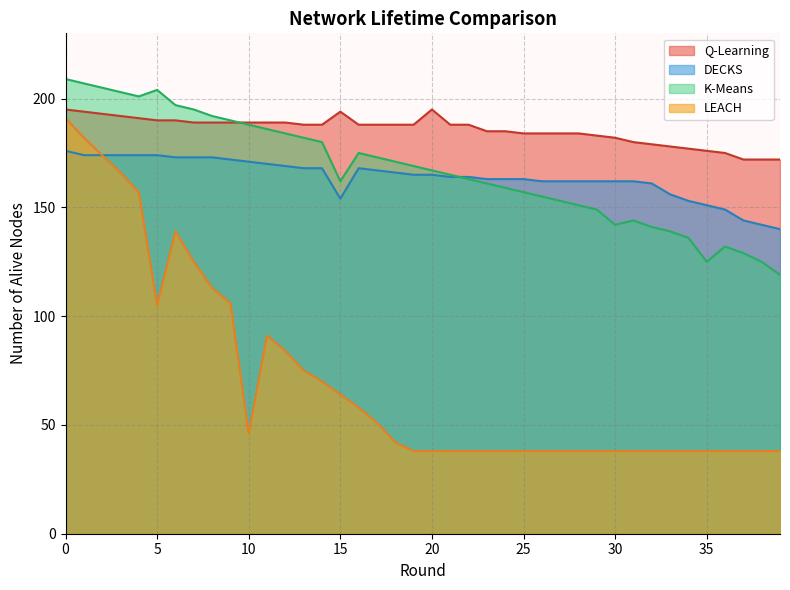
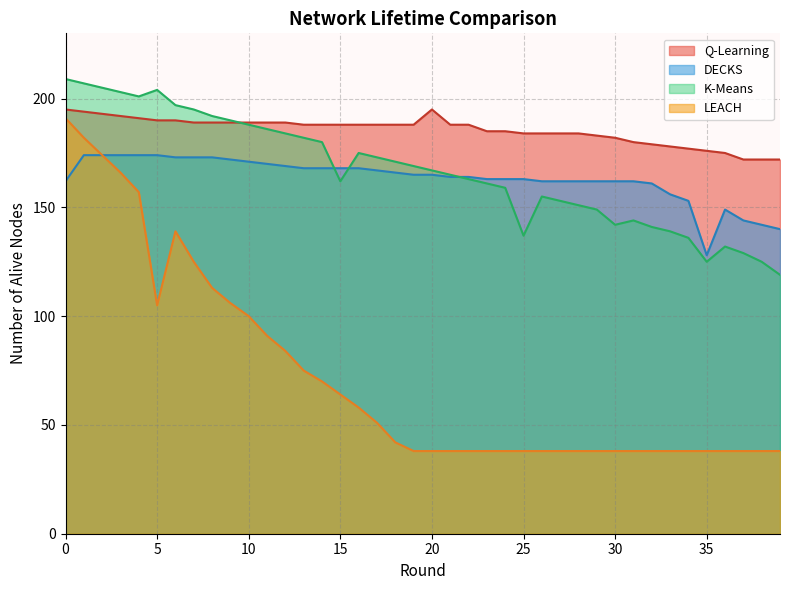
  {
    "Q-Learning": {
      "0": 195,
      "5": 190,
-     "15": 194,
+     "15": 188,
      "20": 195,
      "25": 184,
      "30": 182,
      "35": 176
    },
    "DECKS": {
-     "0": 176,
+     "0": 162,
      "5": 174,
      "10": 171,
-     "15": 154,
+     "15": 168,
      "20": 165,
      "25": 163,
      "30": 162,
-     "35": 151
+     "35": 128
    },
    "K-Means": {
      "0": 209,
      "5": 204,
      "15": 162,
      "20": 167,
-     "25": 157,
+     "25": 137,
      "30": 142,
      "35": 125
    },
    "LEACH": {
      "0": 191,
      "5": 105,
-     "10": 46,
+     "10": 100,
      "15": 64,
      "20": 38,
      "25": 38,
      "30": 38,
      "35": 38
    }
  }
